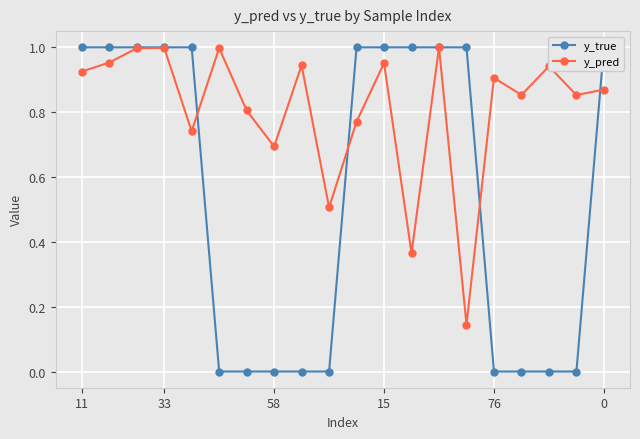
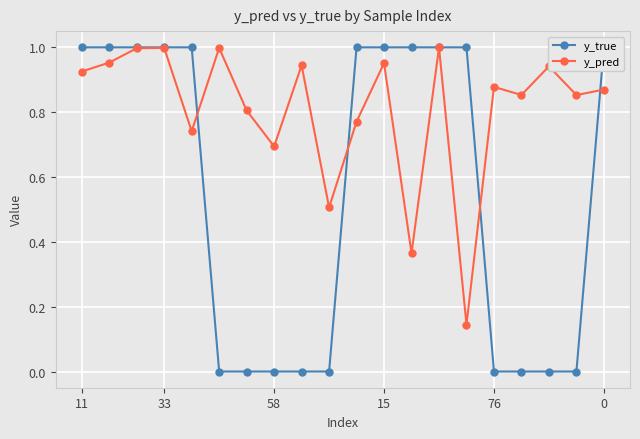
  {
    "y_true": {
      "11": 1.00,
      "58": 0.00,
      "15": 1.00,
      "76": 0.00
    },
    "y_pred": {
      "11": 0.93,
      "58": 0.69,
      "15": 0.95,
-     "76": 0.91,
+     "76": 0.88,
      "0": 0.87
    }
  }
